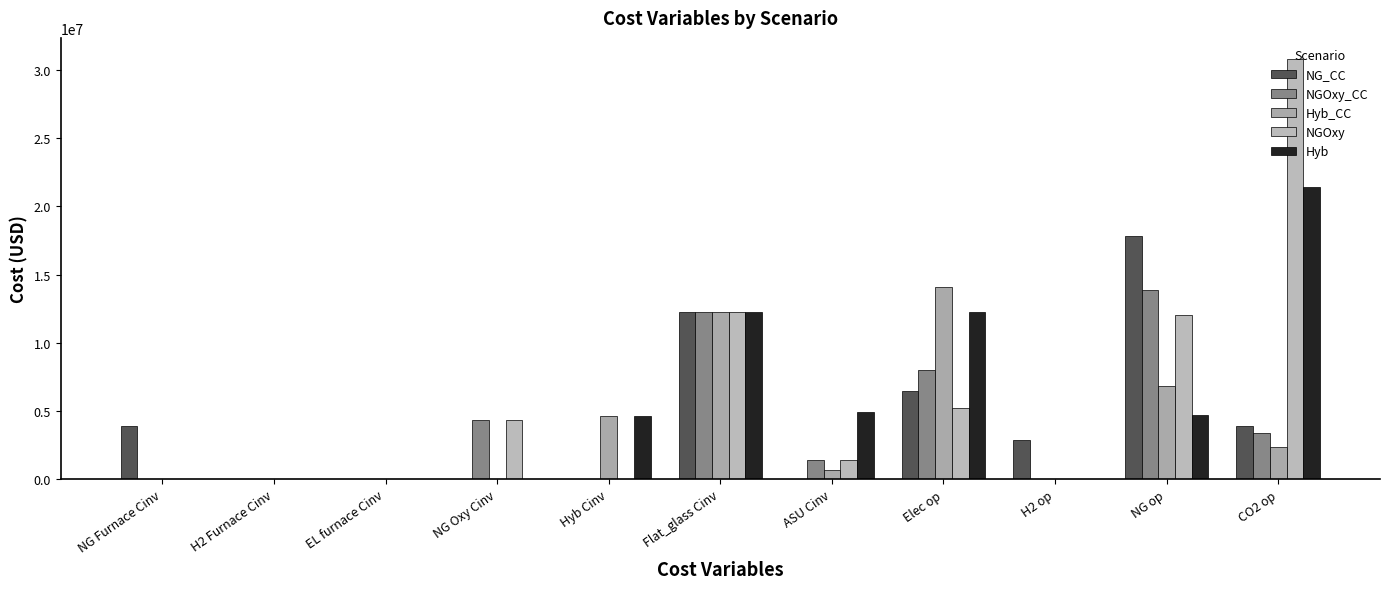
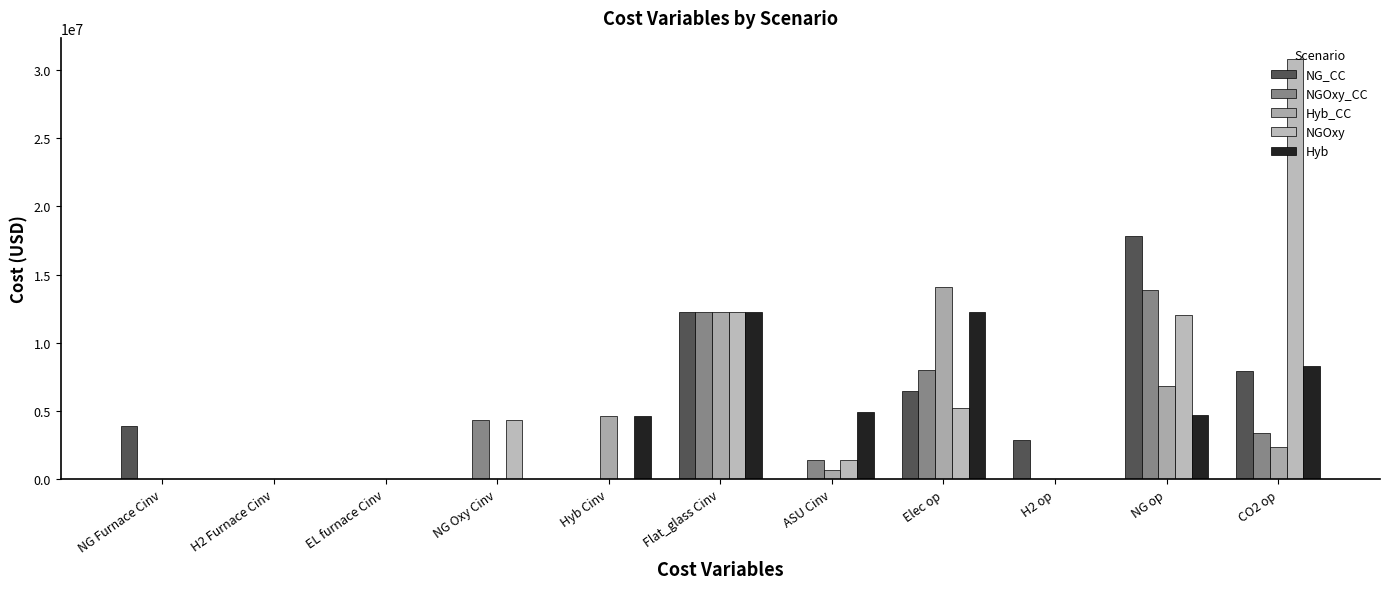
  {
    "NG_CC": {
      "NG Furnace Cinv": 3900000,
      "H2 Furnace Cinv": 0,
      "EL furnace Cinv": 0,
      "NG Oxy Cinv": 0,
      "Hyb Cinv": 0,
      "Flat_glass Cinv": 12300000,
      "ASU Cinv": 0,
      "Elec op": 6500000,
      "H2 op": 2900000,
      "NG op": 17800000,
-     "CO2 op": 3900000
+     "CO2 op": 8000000
    },
    "Hyb": {
      "NG Furnace Cinv": 0,
      "H2 Furnace Cinv": 0,
      "EL furnace Cinv": 0,
      "NG Oxy Cinv": 0,
      "Hyb Cinv": 4600000,
      "Flat_glass Cinv": 12300000,
      "ASU Cinv": 4900000,
      "Elec op": 12200000,
      "NG op": 4700000,
-     "CO2 op": 21400000
+     "CO2 op": 8300000
    }
  }
